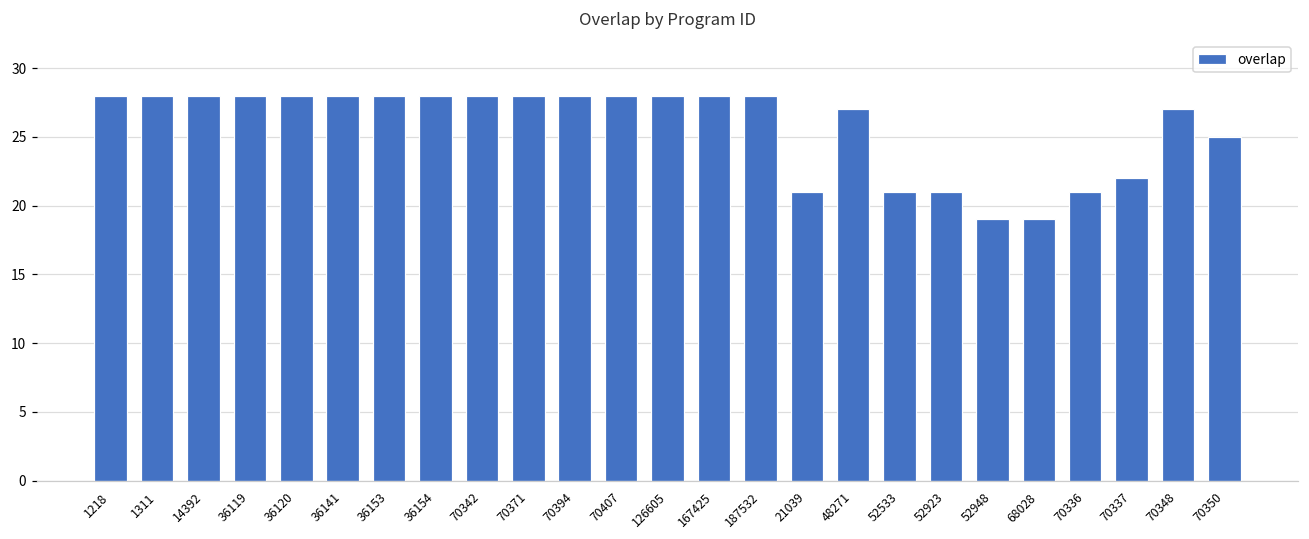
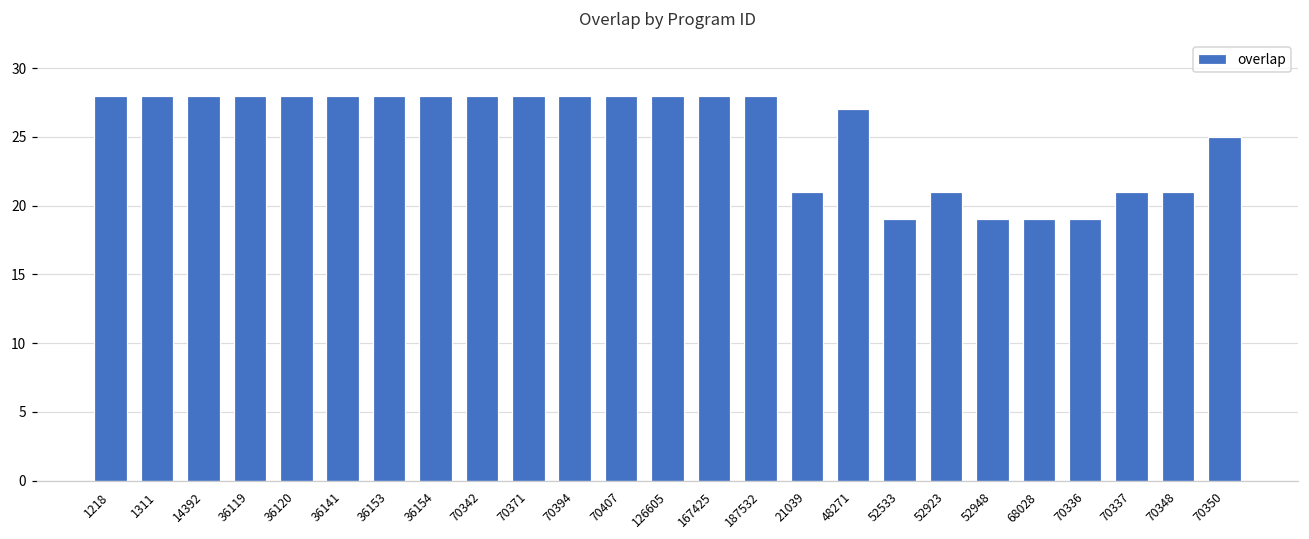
  {
    "1218": 28,
    "1311": 28,
    "14392": 28,
    "36119": 28,
    "36120": 28,
    "36141": 28,
    "36153": 28,
    "36154": 28,
    "70342": 28,
    "70371": 28,
    "70394": 28,
    "70407": 28,
    "126605": 28,
    "167425": 28,
    "187532": 28,
    "21039": 21,
    "48271": 27,
-   "52533": 21,
+   "52533": 19,
    "52923": 21,
    "52948": 19,
    "68028": 19,
-   "70336": 21,
-   "70337": 22,
-   "70348": 27,
+   "70336": 19,
+   "70337": 21,
+   "70348": 21,
    "70350": 25
  }
